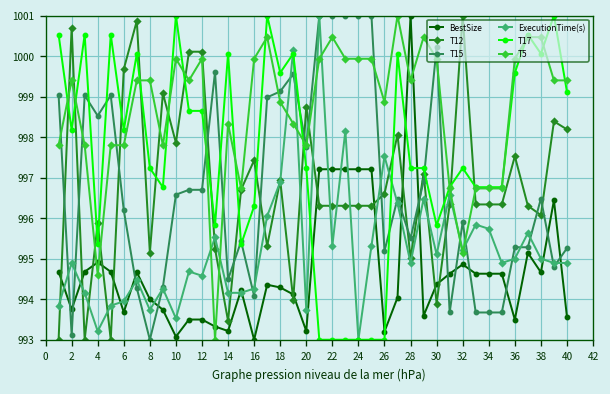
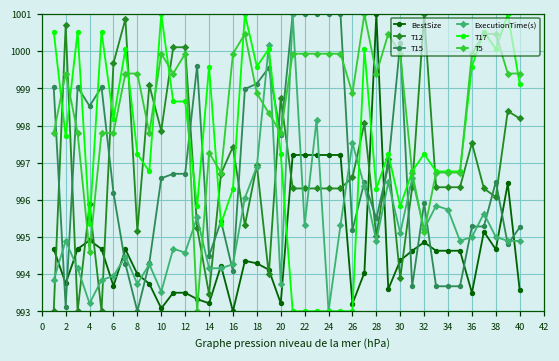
  {
    "BestSize": {
      "2": 993.7,
      "4": 994.9,
      "6": 993.7,
      "8": 994.0,
      "10": 993.1,
      "12": 993.5,
      "14": 993.2,
      "16": 993.0,
      "18": 994.3,
      "20": 993.2,
      "22": 997.2,
      "24": 997.2,
      "26": 993.2,
      "28": 1001.0,
      "30": 994.4,
      "32": 994.9,
      "34": 994.6,
      "36": 993.5,
      "38": 994.7,
      "40": 993.6
    },
    "T17": {
-     "2": 998.2,
+     "2": 997.7,
      "4": 995.4,
      "6": 998.2,
      "8": 997.2,
      "10": 1001.0,
      "12": 998.6,
-     "14": 1000.1,
+     "14": 999.6,
      "16": 996.3,
      "18": 999.6,
      "20": 997.2,
      "22": 993.0,
      "26": 993.0,
-     "28": 997.2,
+     "28": 996.3,
      "30": 995.8,
      "32": 997.2,
      "36": 999.6,
      "40": 999.1
    },
    "T5": {
      "2": 999.4,
      "4": 994.6,
      "6": 997.8,
      "8": 999.4,
      "10": 999.9,
      "12": 999.9,
-     "14": 998.3,
+     "14": 997.3,
      "16": 999.9,
      "18": 998.9,
-     "22": 1000.5,
+     "22": 999.9,
      "24": 999.9,
      "26": 998.9,
      "28": 999.4,
      "32": 995.1,
      "40": 999.4
    }
  }
